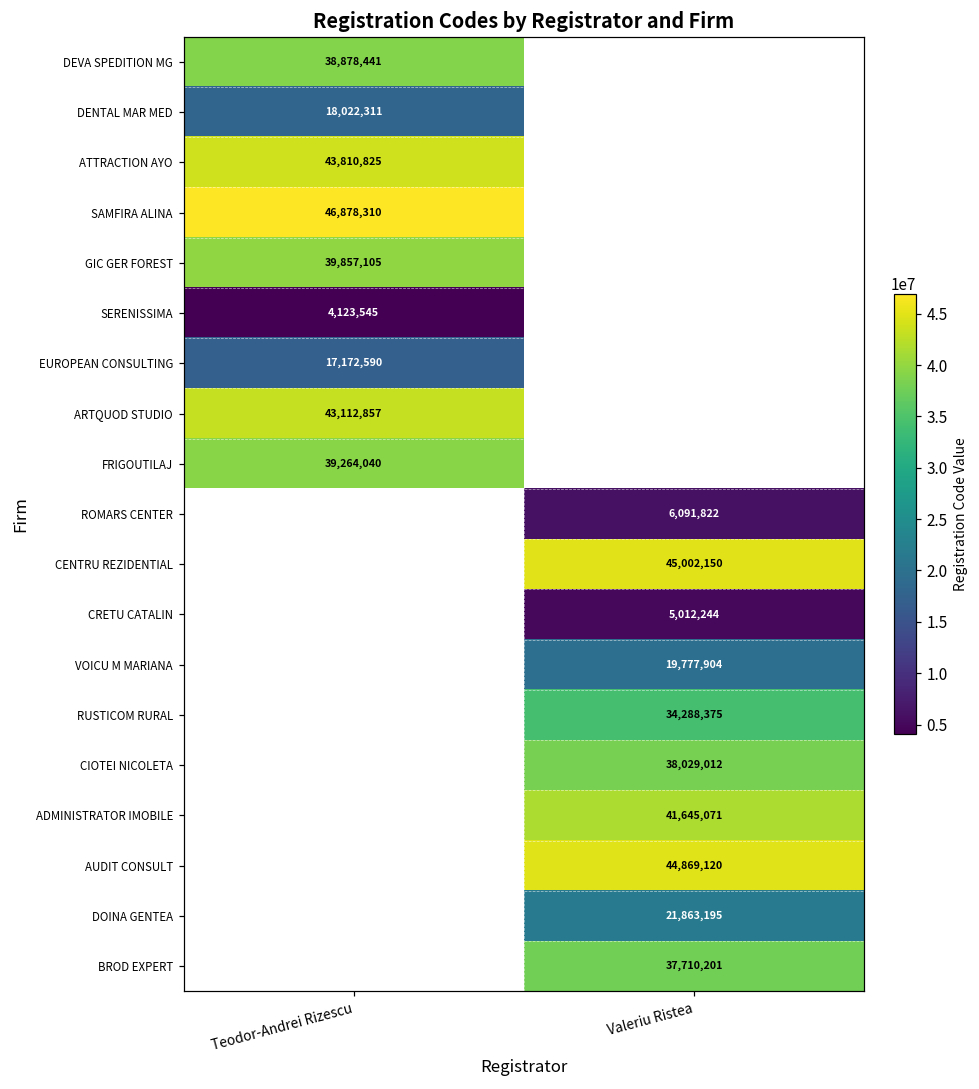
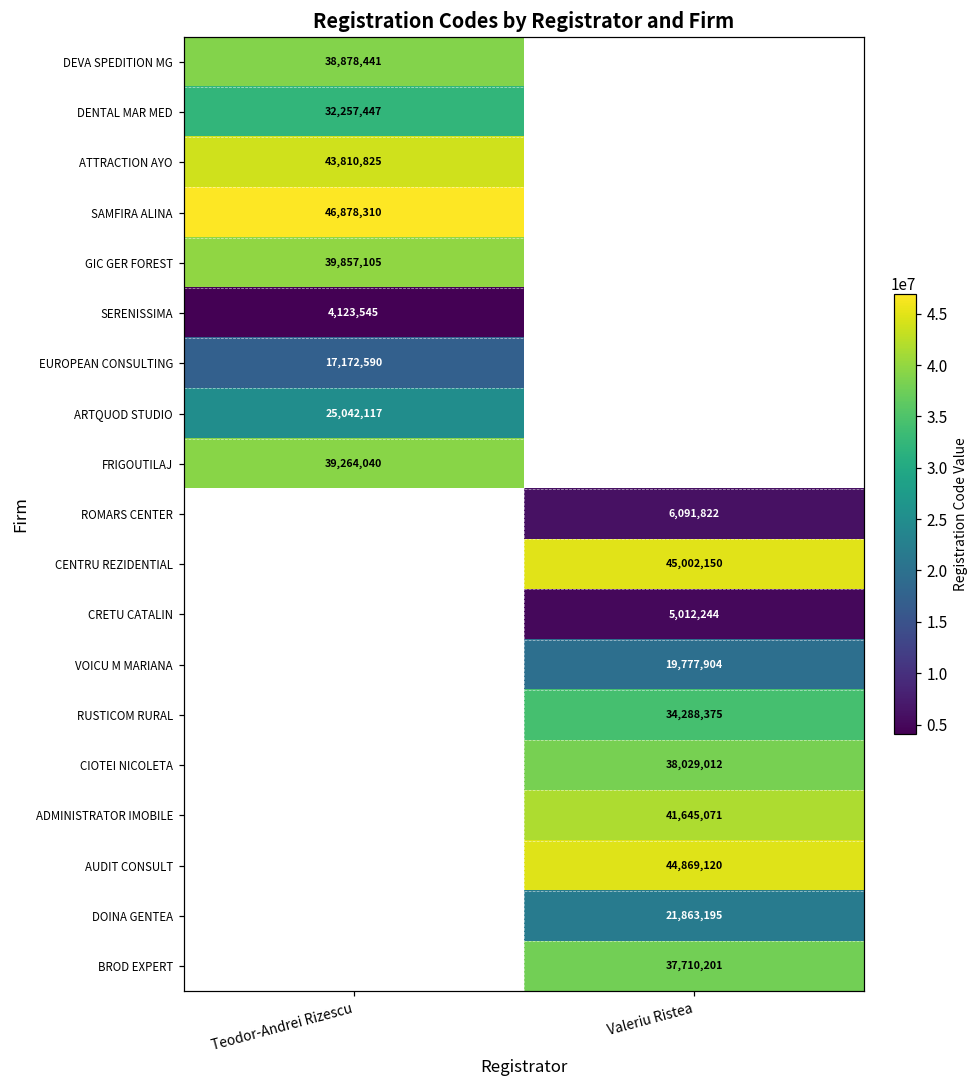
  {
    "DEVA SPEDITION MG": {
      "Teodor-Andrei Rizescu": "38,878,441"
    },
    "DENTAL MAR MED": {
-     "Teodor-Andrei Rizescu": "18,022,311"
+     "Teodor-Andrei Rizescu": "32,257,447"
    },
    "ATTRACTION AYO": {
      "Teodor-Andrei Rizescu": "43,810,825"
    },
    "SAMFIRA ALINA": {
      "Teodor-Andrei Rizescu": "46,878,310"
    },
    "GIC GER FOREST": {
      "Teodor-Andrei Rizescu": "39,857,105"
    },
    "SERENISSIMA": {
      "Teodor-Andrei Rizescu": "4,123,545"
    },
    "EUROPEAN CONSULTING": {
      "Teodor-Andrei Rizescu": "17,172,590"
    },
    "ARTQUOD STUDIO": {
-     "Teodor-Andrei Rizescu": "43,112,857"
+     "Teodor-Andrei Rizescu": "25,042,117"
    },
    "FRIGOUTILAJ": {
      "Teodor-Andrei Rizescu": "39,264,040"
    },
    "ROMARS CENTER": {
      "Valeriu Ristea": "6,091,822"
    },
    "CENTRU REZIDENTIAL": {
      "Valeriu Ristea": "45,002,150"
    },
    "CRETU CATALIN": {
      "Valeriu Ristea": "5,012,244"
    },
    "VOICU M MARIANA": {
      "Valeriu Ristea": "19,777,904"
    },
    "RUSTICOM RURAL": {
      "Valeriu Ristea": "34,288,375"
    },
    "CIOTEI NICOLETA": {
      "Valeriu Ristea": "38,029,012"
    },
    "ADMINISTRATOR IMOBILE": {
      "Valeriu Ristea": "41,645,071"
    },
    "AUDIT CONSULT": {
      "Valeriu Ristea": "44,869,120"
    },
    "DOINA GENTEA": {
      "Valeriu Ristea": "21,863,195"
    },
    "BROD EXPERT": {
      "Valeriu Ristea": "37,710,201"
    }
  }
